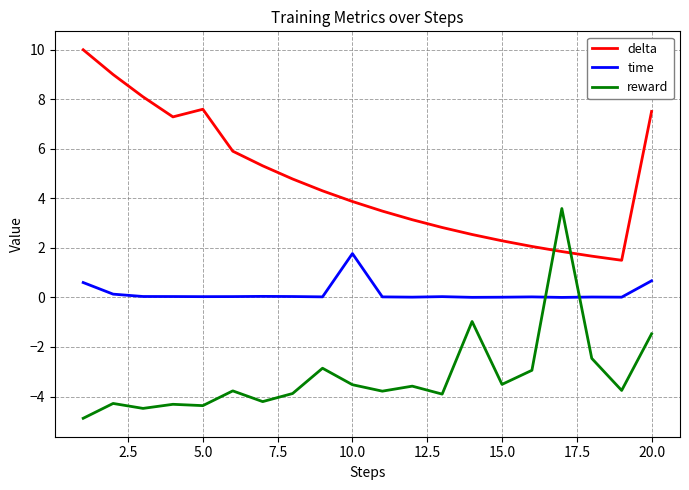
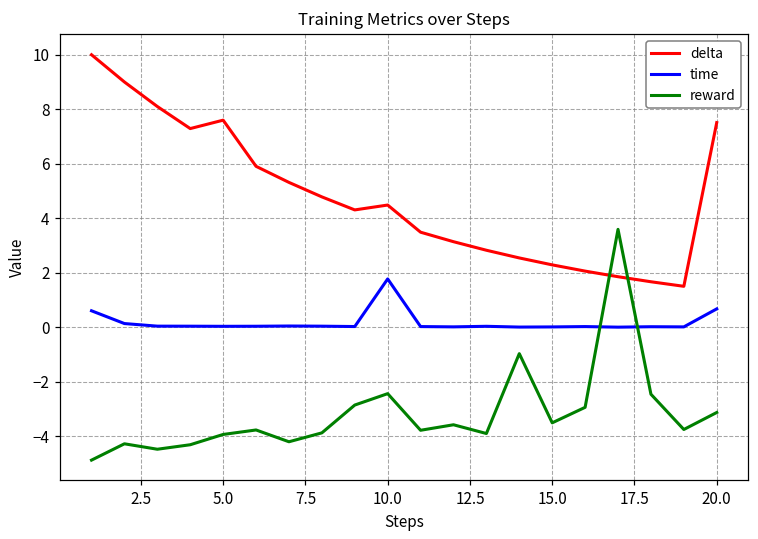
  {
    "delta": {
      "5.0": 7.6,
-     "10.0": 3.9,
+     "10.0": 4.5,
      "15.0": 2.3,
      "20.0": 7.5
    },
    "time": {
      "5.0": 0.0,
      "10.0": 1.8,
      "15.0": 0.0,
      "20.0": 0.7
    },
    "reward": {
-     "5.0": -4.4,
-     "10.0": -3.5,
+     "5.0": -3.9,
+     "10.0": -2.4,
      "15.0": -3.5,
-     "20.0": -1.5
+     "20.0": -3.1
    }
  }
